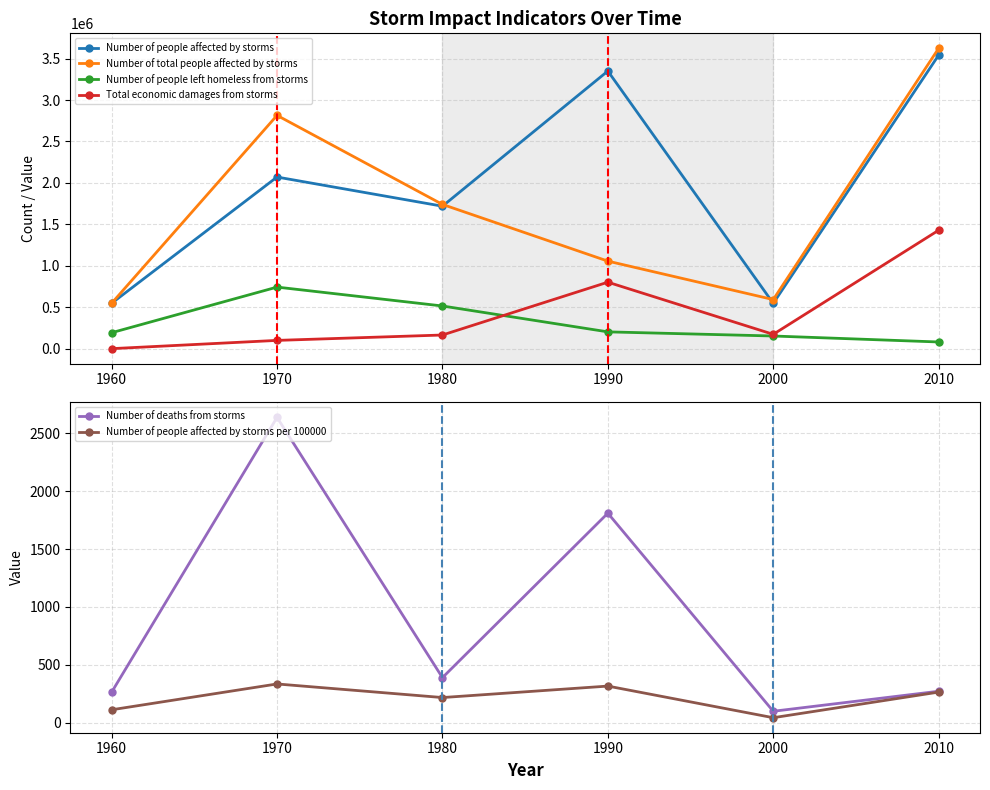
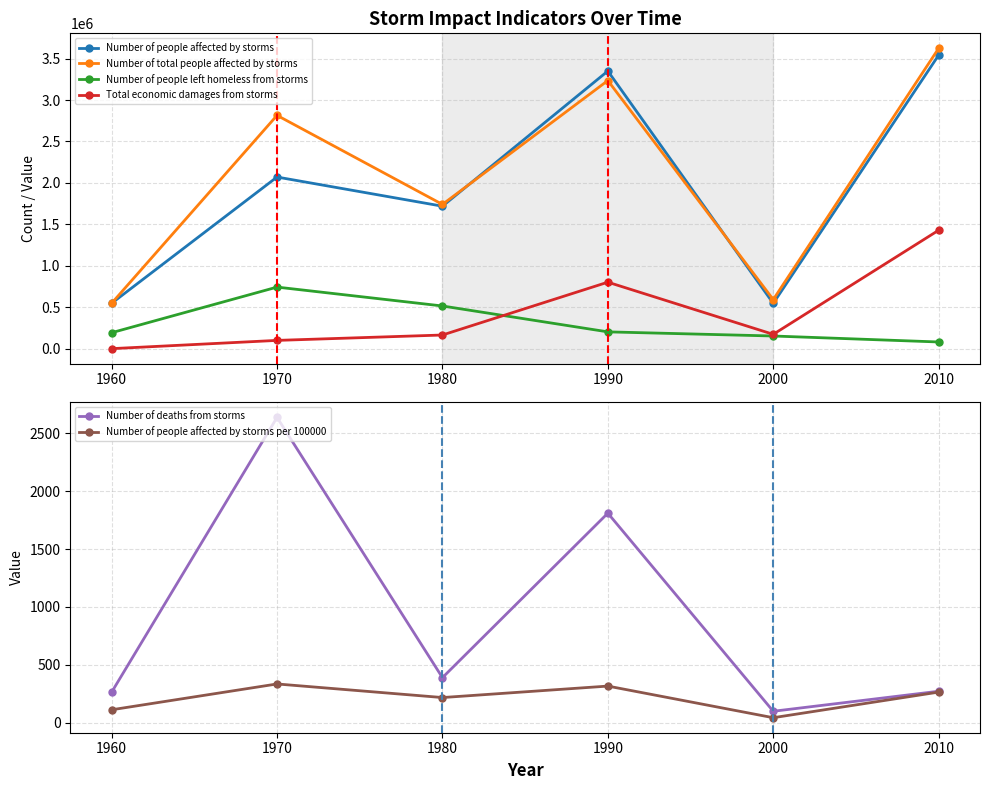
  {
    "Storm Impact Indicators Over Time": {
      "Number of people affected by storms": {
        "1970": 2100000,
        "1990": 3300000,
        "2000": 500000,
        "2010": 3500000
      },
      "Number of total people affected by storms": {
        "1970": 2800000,
-       "1990": 1100000,
+       "1990": 3200000,
        "2000": 600000,
        "2010": 3600000
      },
      "Number of people left homeless from storms": {
        "1960": 200000,
        "1970": 700000,
        "1980": 500000,
        "1990": 200000,
        "2010": 100000
      },
      "Total economic damages from storms": {
        "1960": 0,
        "1970": 100000,
        "1980": 200000,
        "1990": 800000,
        "2010": 1400000
      }
    }
  }
